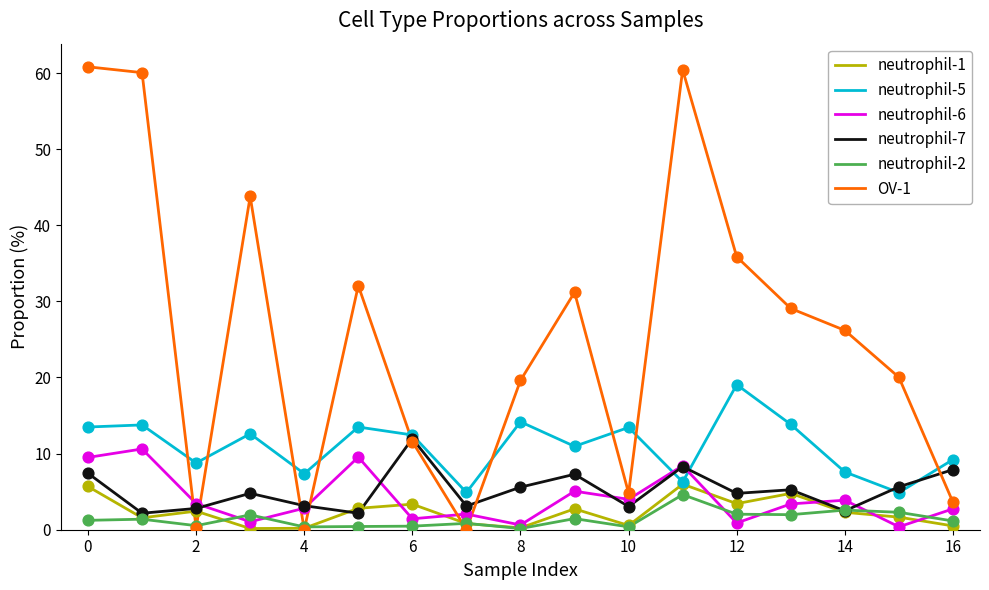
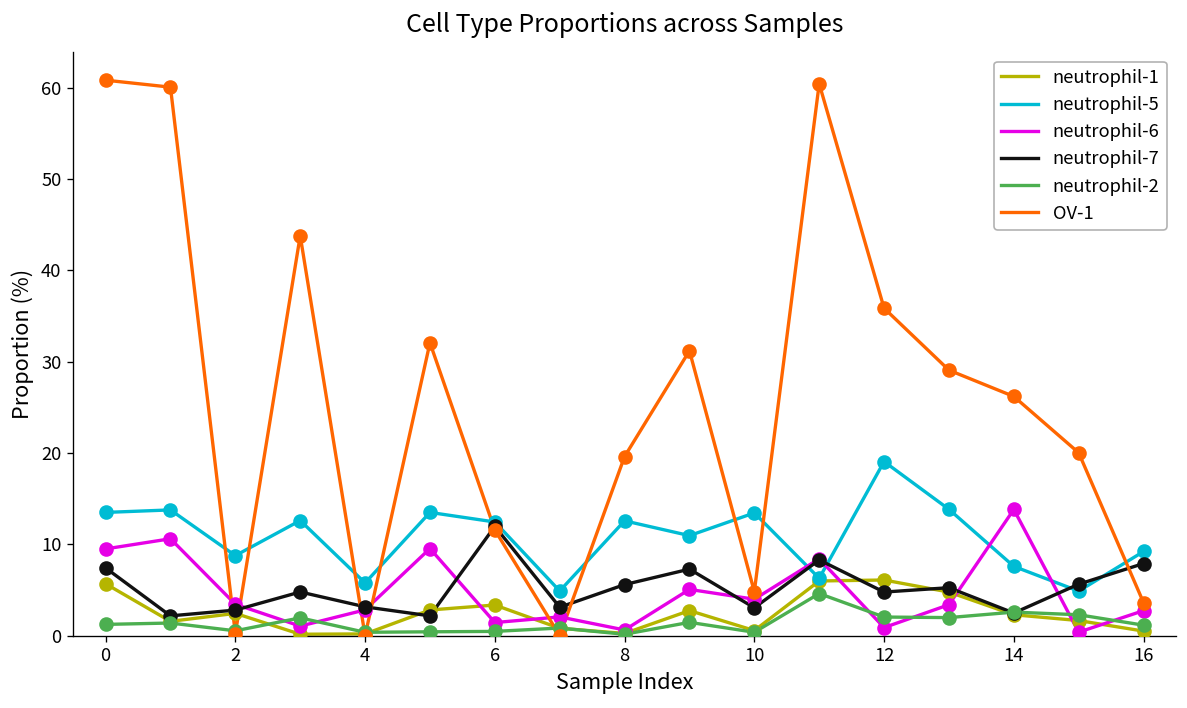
  {
    "neutrophil-1": {
      "0": 6,
      "2": 2,
      "6": 3,
-     "12": 3,
+     "12": 6,
      "16": 0
    },
    "neutrophil-5": {
      "0": 13,
      "2": 9,
-     "4": 7,
+     "4": 6,
      "6": 12,
-     "8": 14,
+     "8": 13,
      "10": 13,
      "12": 19,
      "14": 8,
      "16": 9
    },
    "neutrophil-6": {
      "0": 9,
      "2": 3,
      "6": 1,
      "8": 1,
      "10": 4,
      "12": 1,
-     "14": 4,
+     "14": 14,
      "16": 3
    },
    "neutrophil-7": {
      "0": 7,
      "2": 3,
      "6": 12,
      "8": 6,
      "10": 3,
      "12": 5,
      "16": 8
    },
    "neutrophil-2": {
      "0": 1,
      "6": 0,
      "12": 2,
      "16": 1
    },
    "OV-1": {
      "0": 61,
      "6": 12,
      "8": 20,
      "10": 5,
      "12": 36,
      "14": 26,
      "16": 4
    }
  }
